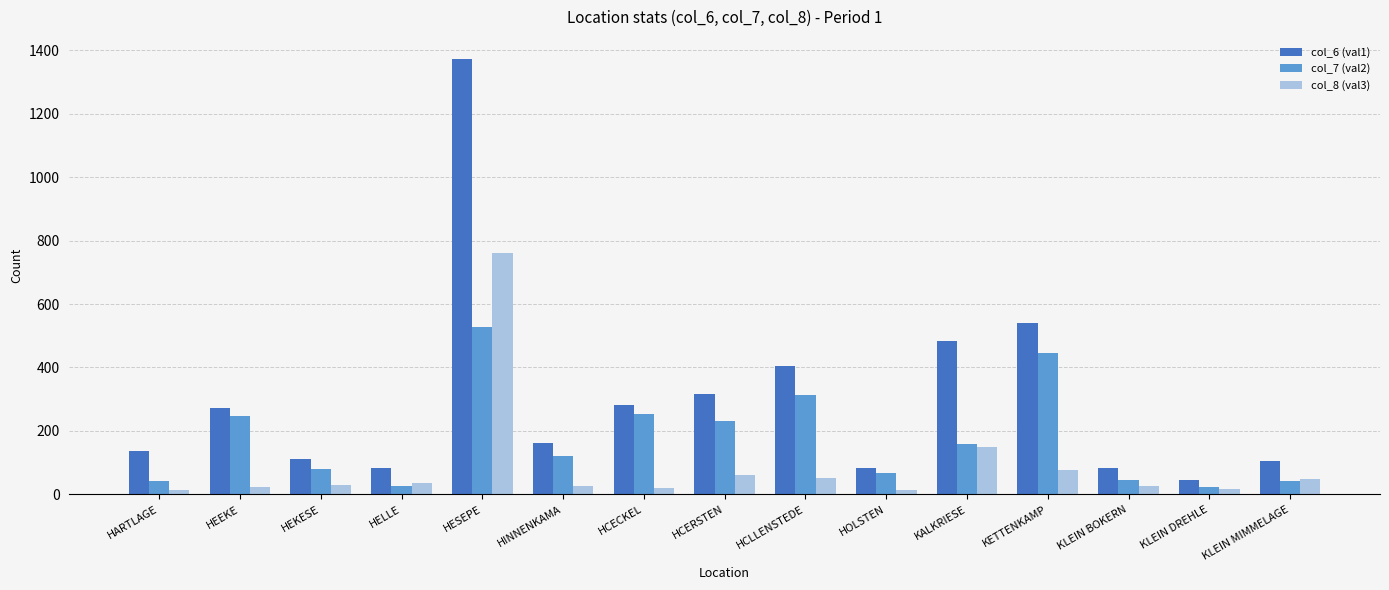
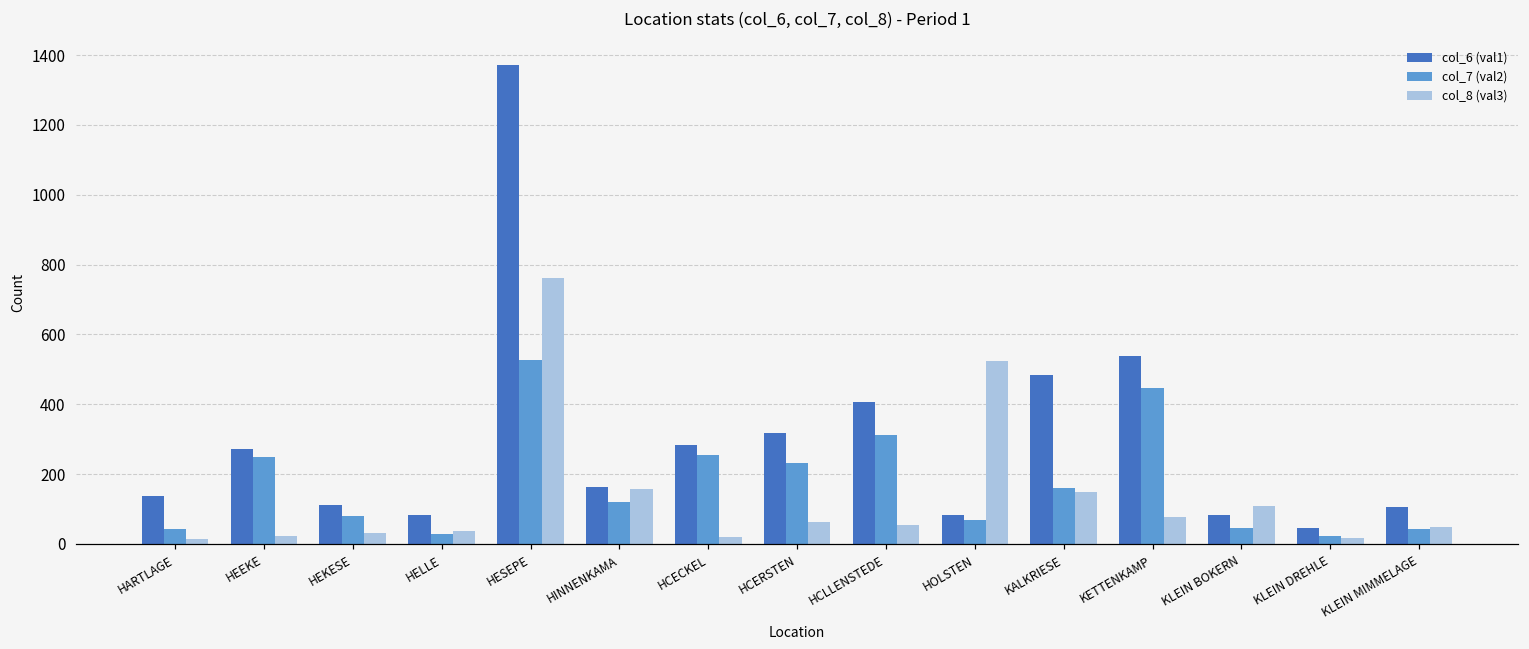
  {
    "col_8 (val3)": {
      "HARTLAGE": 10,
      "HEEKE": 20,
      "HEKESE": 30,
      "HELLE": 40,
      "HESEPE": 760,
-     "HINNENKAMA": 30,
+     "HINNENKAMA": 160,
      "HCECKEL": 20,
      "HCERSTEN": 60,
      "HCLLENSTEDE": 50,
-     "HOLSTEN": 10,
+     "HOLSTEN": 530,
      "KALKRIESE": 150,
      "KETTENKAMP": 80,
-     "KLEIN BOKERN": 30,
+     "KLEIN BOKERN": 110,
      "KLEIN DREHLE": 20,
      "KLEIN MIMMELAGE": 50
    }
  }
